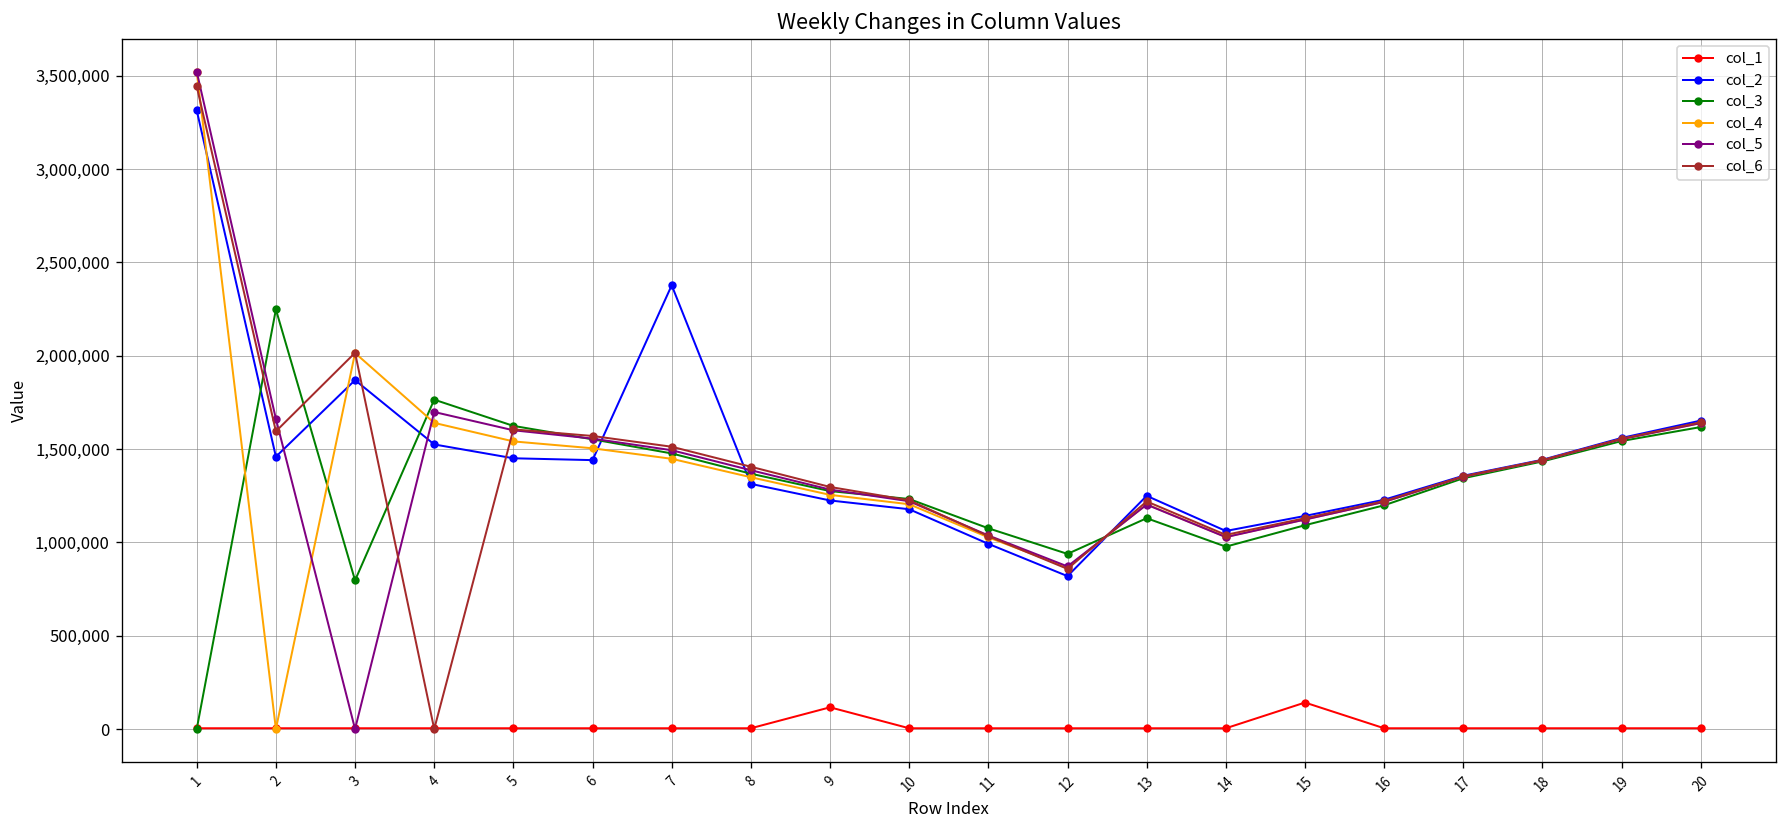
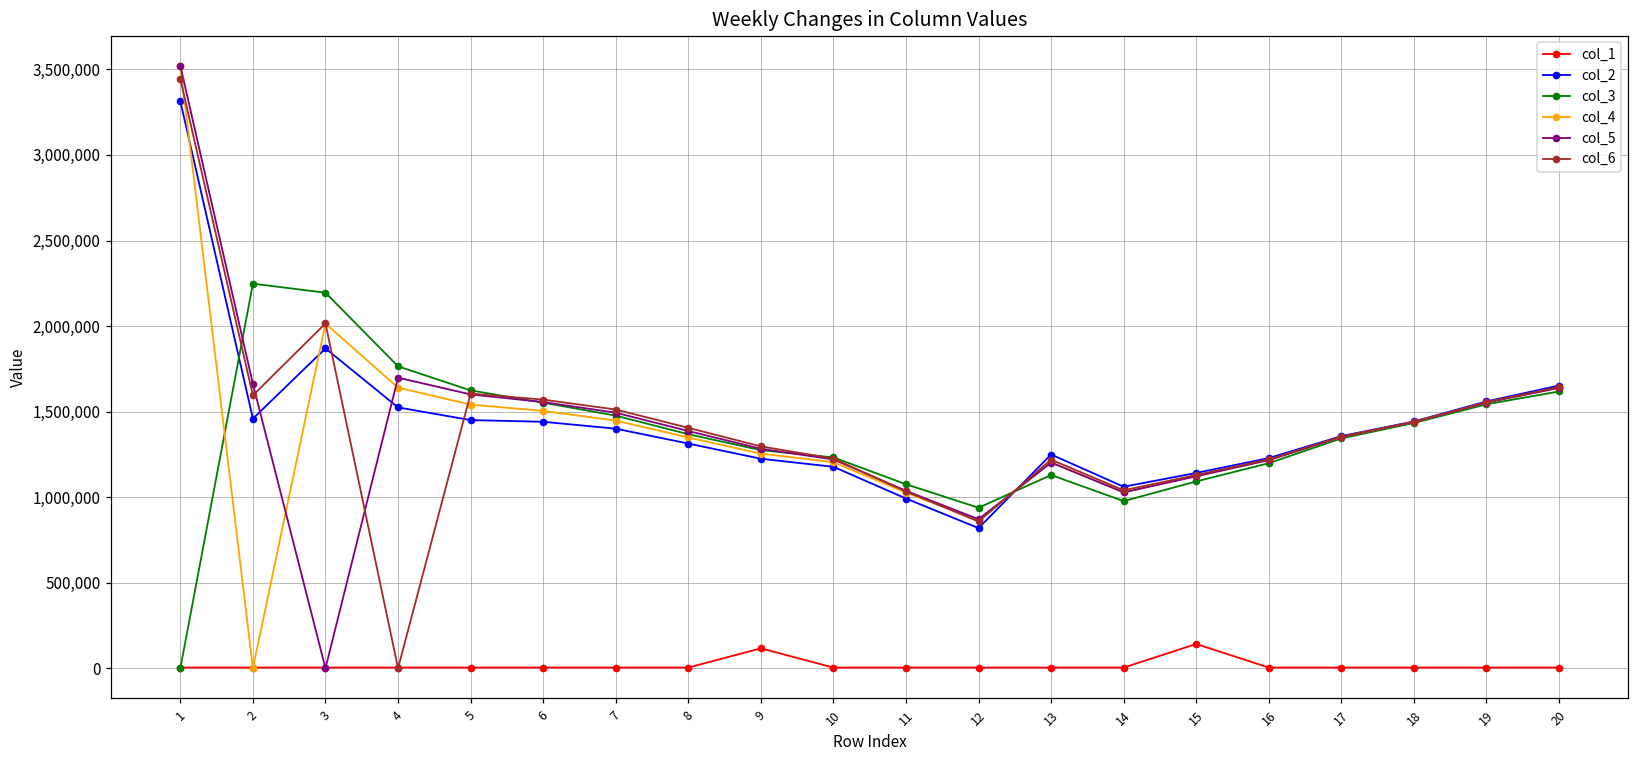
  {
    "col_1": {
      "5": "0",
      "6": "0",
      "7": "0",
      "8": "0",
      "9": "120,000",
      "10": "0",
      "11": "0",
      "12": "0",
      "13": "0",
      "14": "0",
      "15": "140,000",
      "16": "0",
      "17": "0",
      "18": "0",
      "19": "0",
      "20": "0"
    },
    "col_2": {
      "1": "3,310,000",
      "2": "1,460,000",
      "3": "1,870,000",
      "4": "1,520,000",
      "5": "1,450,000",
      "6": "1,440,000",
-     "7": "2,380,000",
+     "7": "1,400,000",
      "8": "1,310,000",
      "9": "1,220,000",
      "10": "1,180,000",
      "11": "990,000",
      "12": "820,000",
      "13": "1,250,000",
      "14": "1,060,000"
    },
    "col_3": {
      "2": "2,250,000",
-     "3": "800,000",
+     "3": "2,190,000",
      "4": "1,760,000",
      "5": "1,620,000",
      "7": "1,480,000",
      "8": "1,370,000",
      "11": "1,080,000",
      "12": "940,000",
      "13": "1,130,000",
      "14": "980,000",
      "15": "1,090,000",
      "16": "1,200,000",
      "20": "1,620,000"
    },
    "col_4": {
      "4": "1,640,000",
      "5": "1,540,000",
      "6": "1,500,000",
      "7": "1,450,000",
      "8": "1,350,000",
      "9": "1,250,000"
    },
    "col_5": {
      "2": "1,660,000",
      "4": "1,700,000",
      "7": "1,490,000",
      "8": "1,390,000"
    },
    "col_6": {
      "1": "3,440,000",
      "2": "1,590,000",
      "7": "1,510,000",
      "8": "1,410,000"
    }
  }
